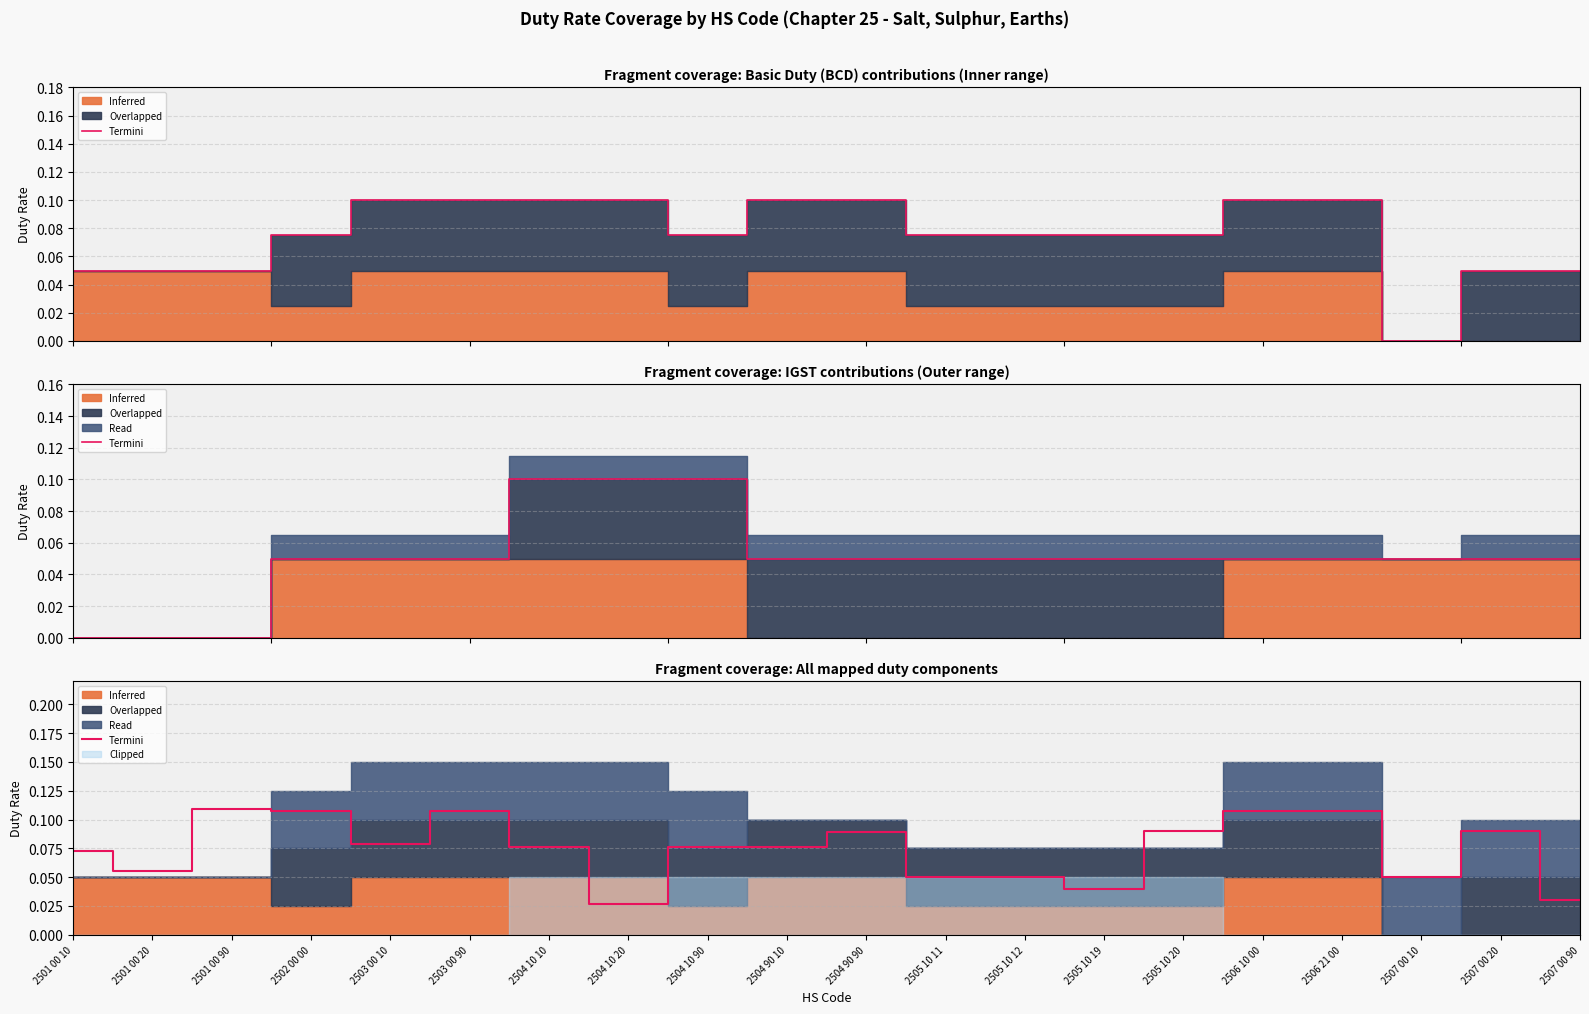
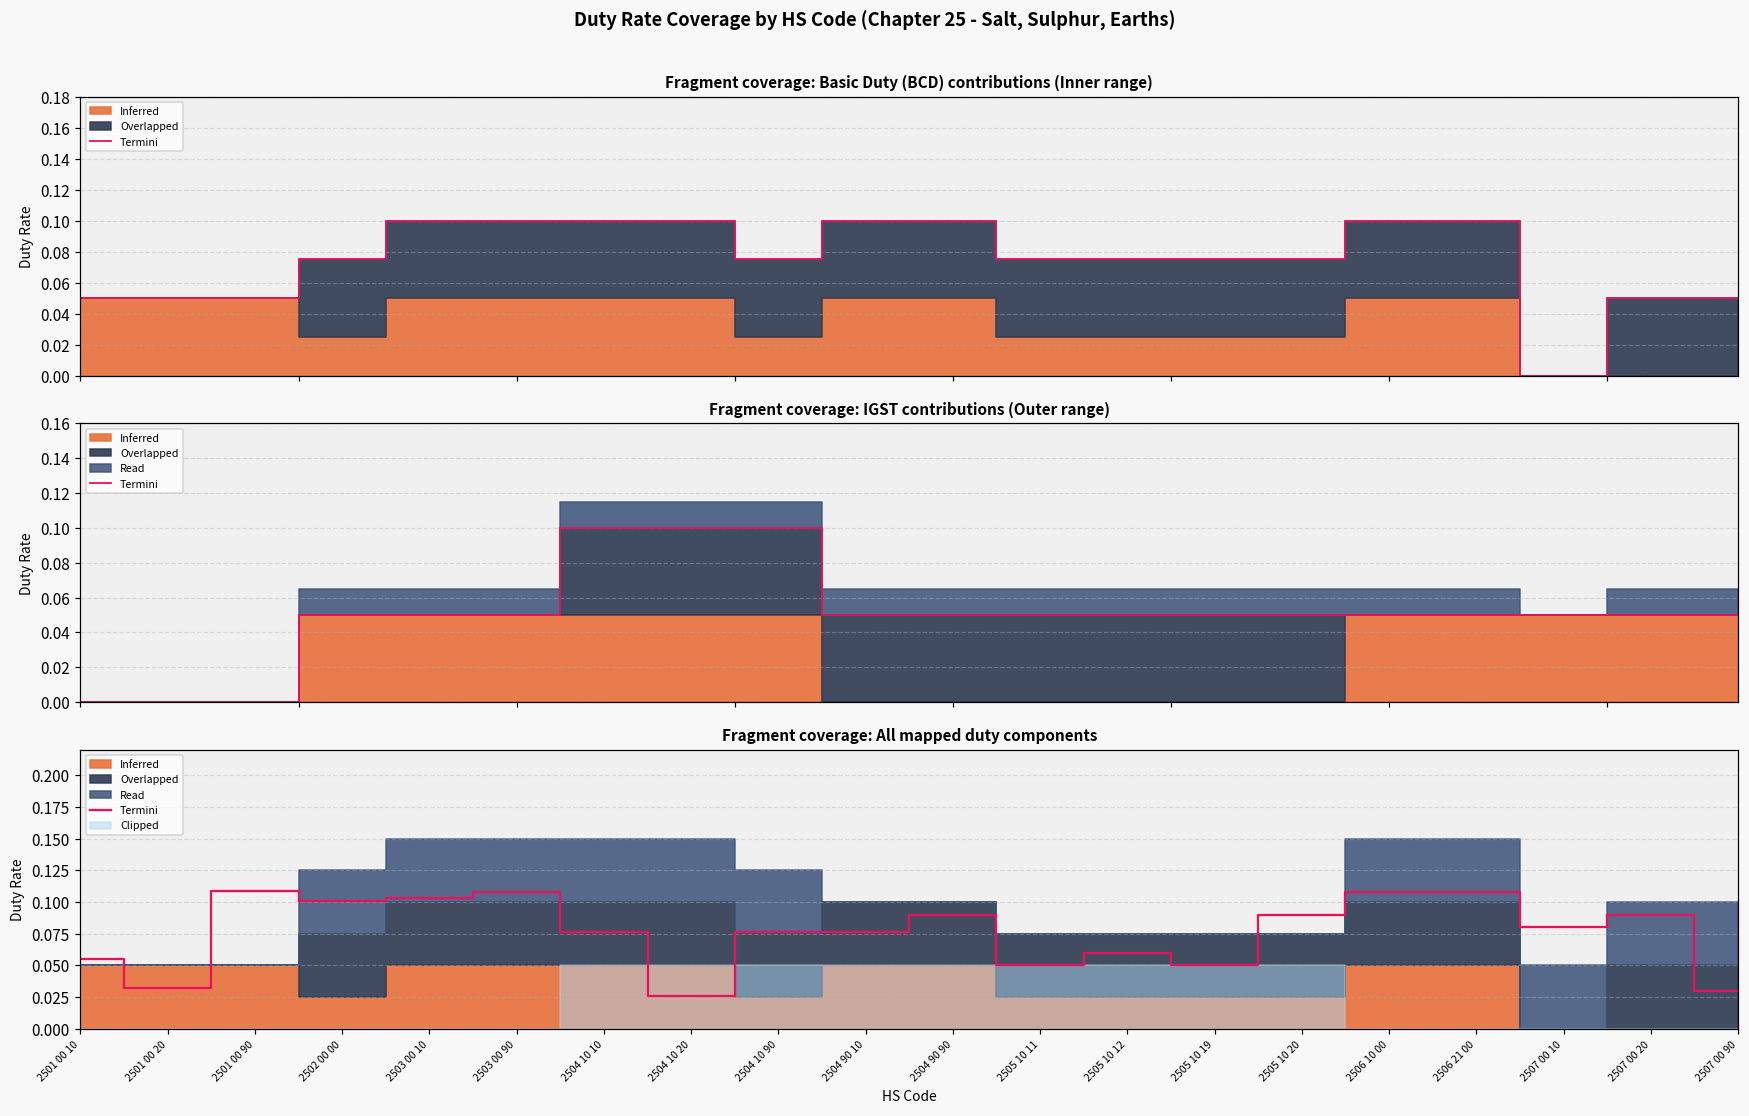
  {
    "Fragment coverage: All mapped duty components": {
      "Termini": {
-       "2501 00 10": 0.073,
-       "2501 00 20": 0.055,
+       "2501 00 10": 0.055,
+       "2501 00 20": 0.032,
        "2501 00 90": 0.109,
-       "2502 00 00": 0.108,
-       "2503 00 10": 0.079,
+       "2502 00 00": 0.101,
+       "2503 00 10": 0.103,
        "2503 00 90": 0.108,
        "2504 10 10": 0.076,
        "2504 10 20": 0.026,
        "2504 10 90": 0.076,
        "2504 90 10": 0.076,
        "2504 90 90": 0.089,
        "2505 10 11": 0.050,
-       "2505 10 12": 0.05,
-       "2505 10 19": 0.04,
+       "2505 10 12": 0.06,
+       "2505 10 19": 0.05,
        "2505 10 20": 0.090,
        "2506 10 00": 0.108,
        "2506 21 00": 0.108,
-       "2507 00 10": 0.05,
+       "2507 00 10": 0.08,
        "2507 00 20": 0.090,
        "2507 00 90": 0.030
      }
    }
  }
